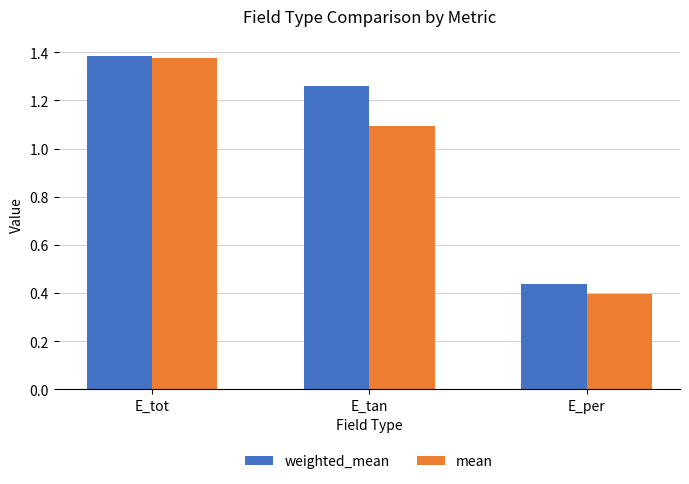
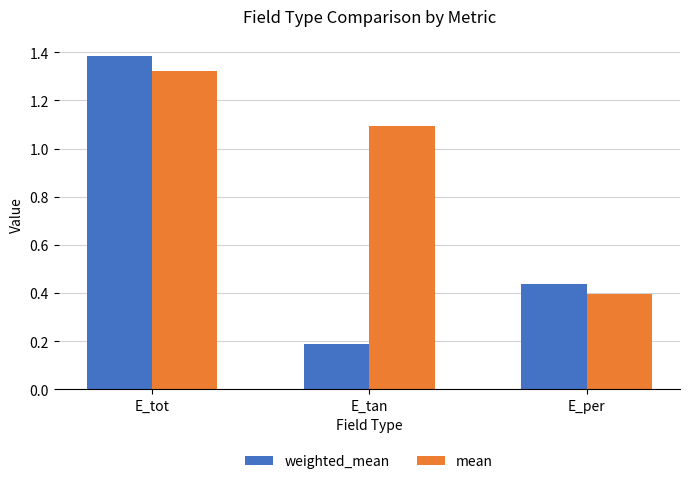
  {
    "weighted_mean": {
      "E_tot": 1.39,
-     "E_tan": 1.26,
+     "E_tan": 0.19,
      "E_per": 0.44
    },
    "mean": {
-     "E_tot": 1.38,
+     "E_tot": 1.32,
      "E_tan": 1.09,
      "E_per": 0.40
    }
  }
